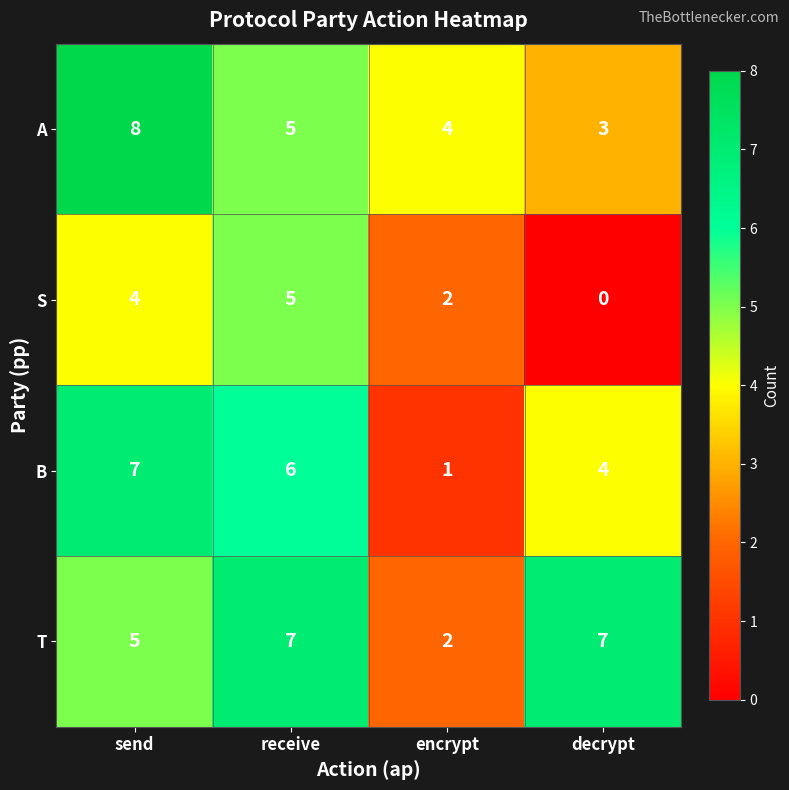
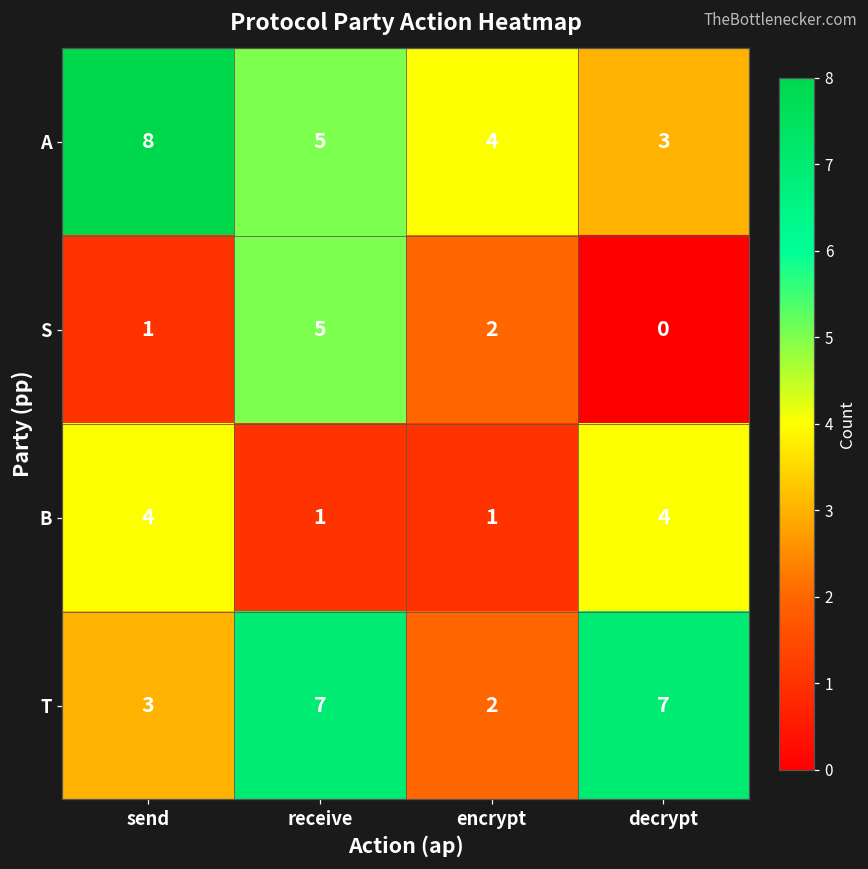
  {
    "A": {
      "send": 8,
      "receive": 5,
      "encrypt": 4,
      "decrypt": 3
    },
    "S": {
-     "send": 4,
+     "send": 1,
      "receive": 5,
      "encrypt": 2,
      "decrypt": 0
    },
    "B": {
-     "send": 7,
-     "receive": 6,
+     "send": 4,
+     "receive": 1,
      "encrypt": 1,
      "decrypt": 4
    },
    "T": {
-     "send": 5,
+     "send": 3,
      "receive": 7,
      "encrypt": 2,
      "decrypt": 7
    }
  }
